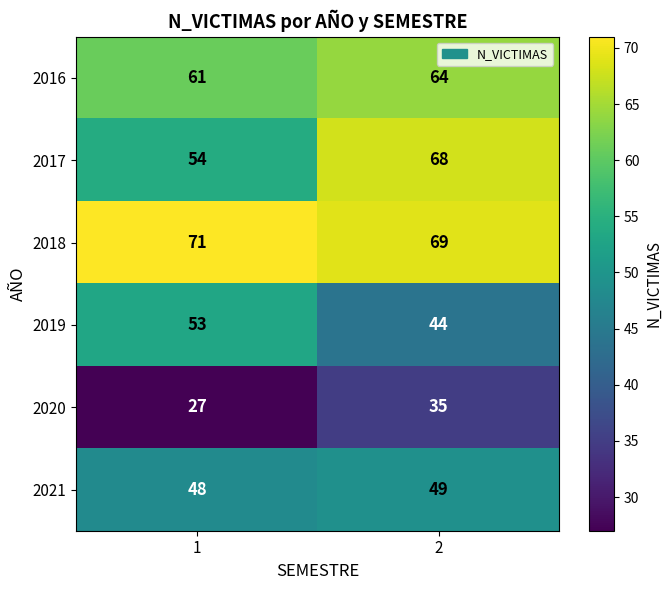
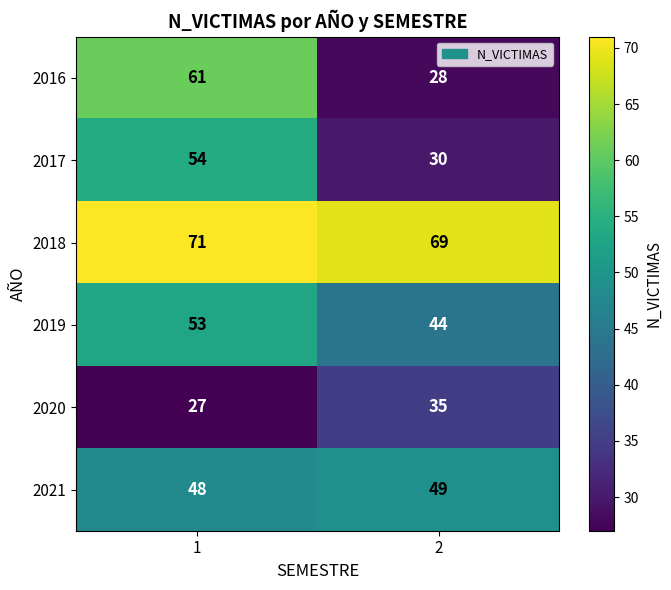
  {
    "2016": {
      "1": 61,
-     "2": 64
+     "2": 28
    },
    "2017": {
      "1": 54,
-     "2": 68
+     "2": 30
    },
    "2018": {
      "1": 71,
      "2": 69
    },
    "2019": {
      "1": 53,
      "2": 44
    },
    "2020": {
      "1": 27,
      "2": 35
    },
    "2021": {
      "1": 48,
      "2": 49
    }
  }
